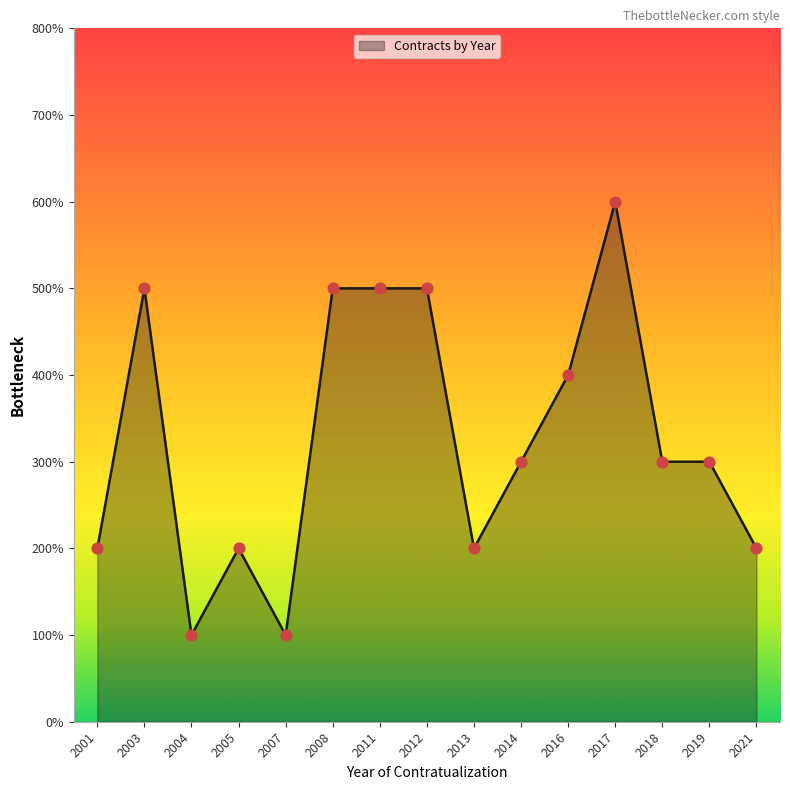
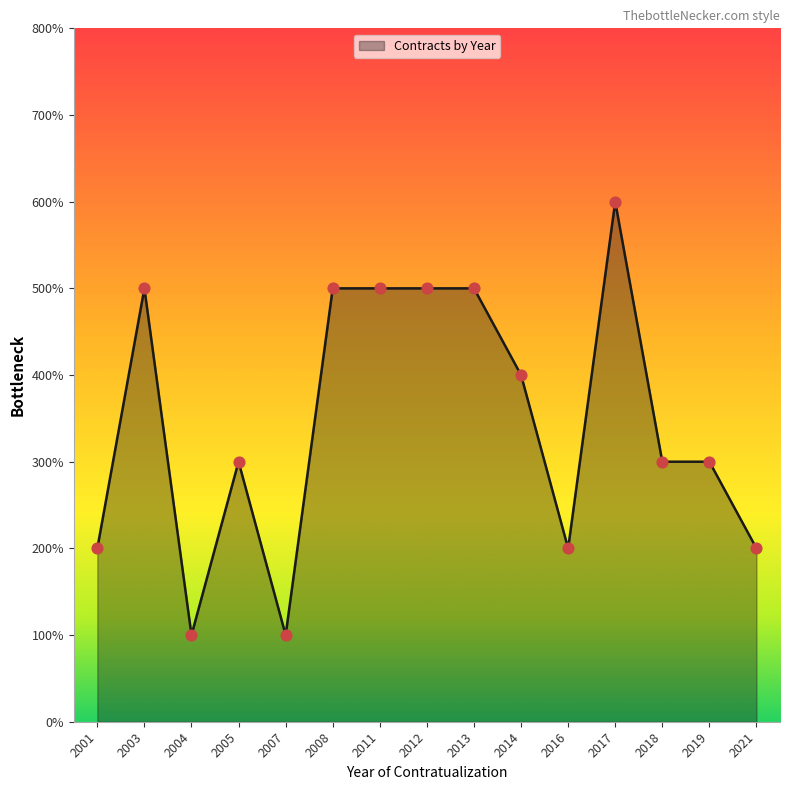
  {
    "2001": "200%",
    "2003": "500%",
    "2004": "100%",
-   "2005": "200%",
+   "2005": "300%",
    "2007": "100%",
    "2008": "500%",
    "2011": "500%",
    "2012": "500%",
-   "2013": "200%",
-   "2014": "300%",
-   "2016": "400%",
+   "2013": "500%",
+   "2014": "400%",
+   "2016": "200%",
    "2017": "600%",
    "2018": "300%",
    "2019": "300%",
    "2021": "200%"
  }
